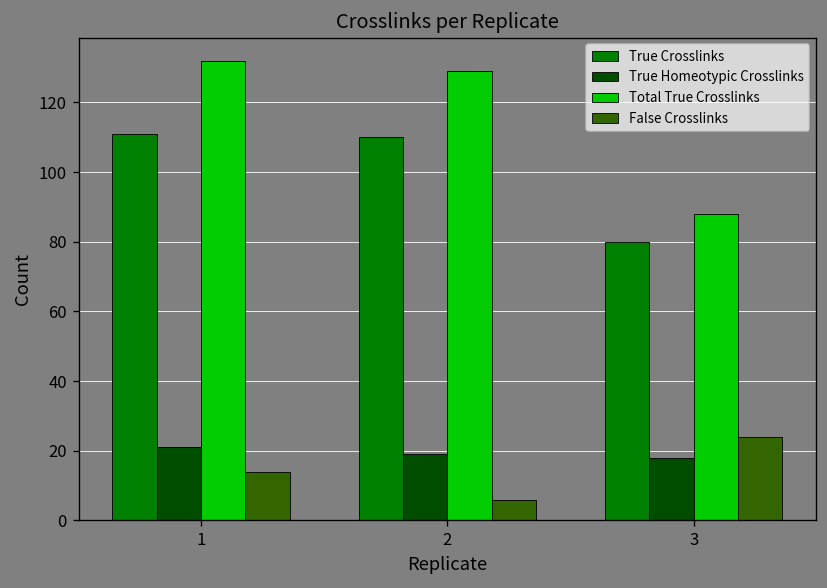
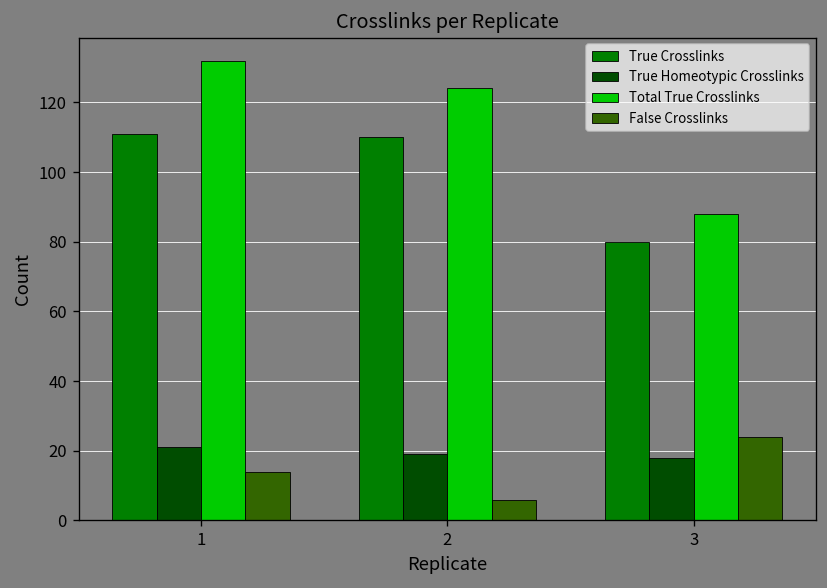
  {
    "Total True Crosslinks": {
      "1": 132,
-     "2": 129,
+     "2": 124,
      "3": 88
    }
  }
